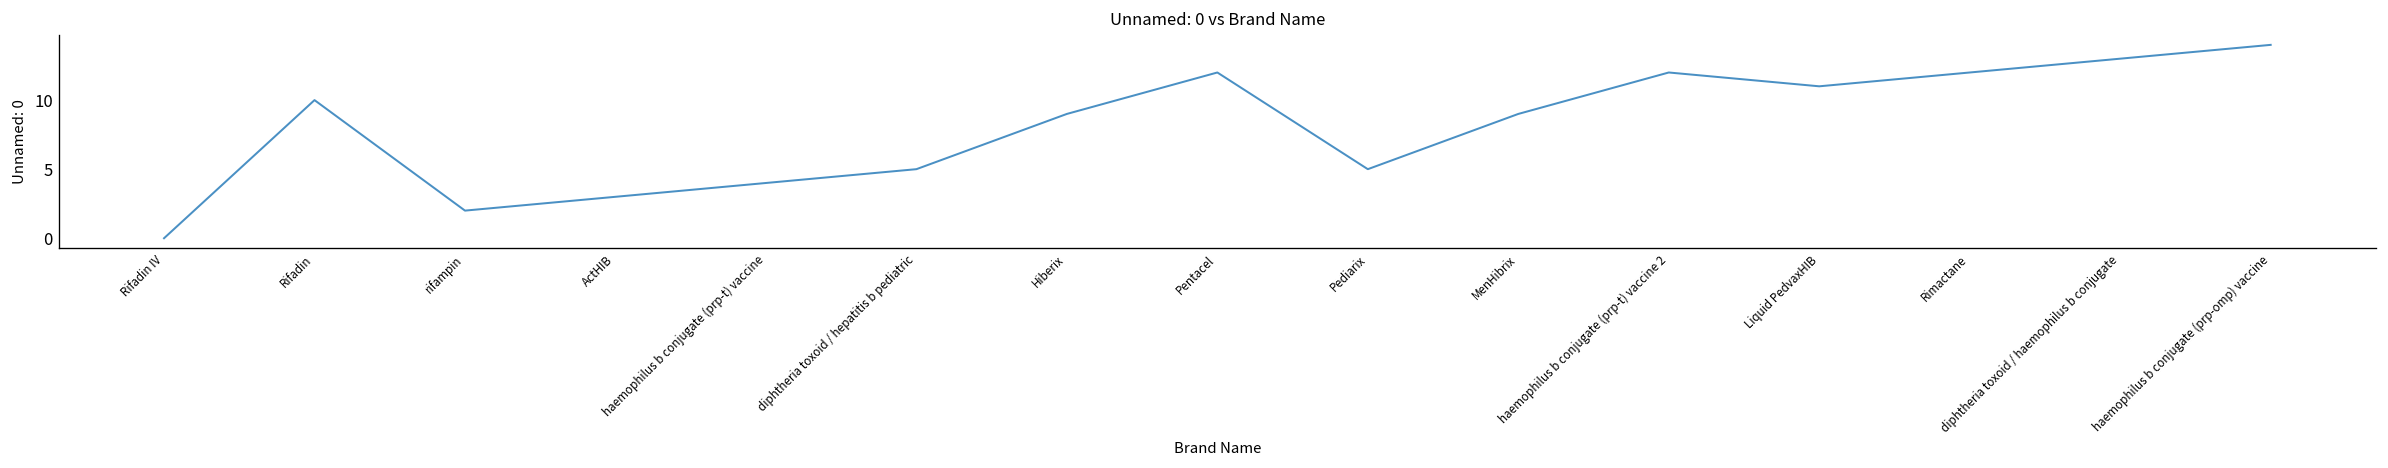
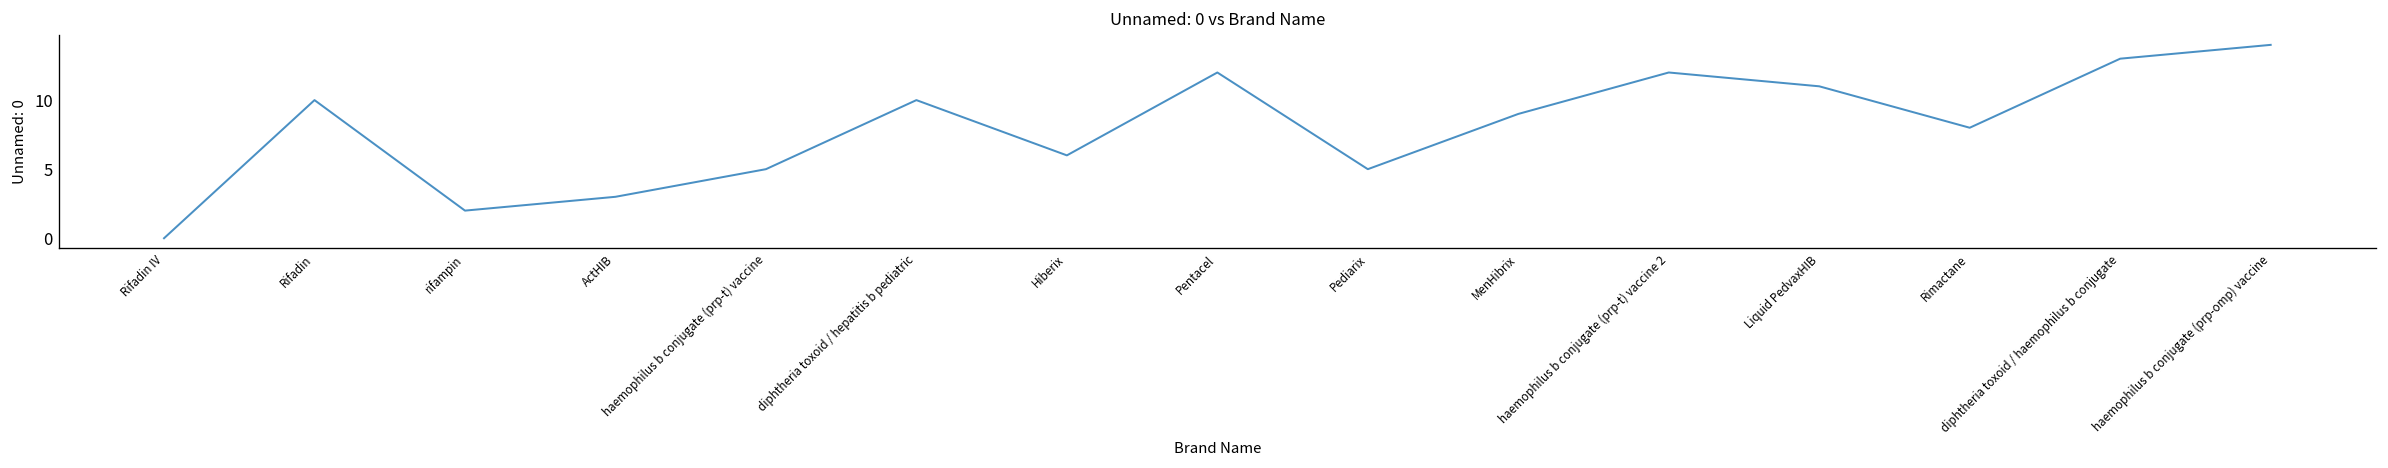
  {
    "Rifadin IV": 0,
    "Rifadin": 10,
    "rifampin": 2,
    "ActHIB": 3,
-   "haemophilus b conjugate (prp-t) vaccine": 4,
-   "diphtheria toxoid / hepatitis b pediatric": 5,
-   "Hiberix": 9,
+   "haemophilus b conjugate (prp-t) vaccine": 5,
+   "diphtheria toxoid / hepatitis b pediatric": 10,
+   "Hiberix": 6,
    "Pentacel": 12,
    "Pediarix": 5,
    "MenHibrix": 9,
    "haemophilus b conjugate (prp-t) vaccine 2": 12,
    "Liquid PedvaxHIB": 11,
-   "Rimactane": 12,
+   "Rimactane": 8,
    "diphtheria toxoid / haemophilus b conjugate": 13,
    "haemophilus b conjugate (prp-omp) vaccine": 14
  }
